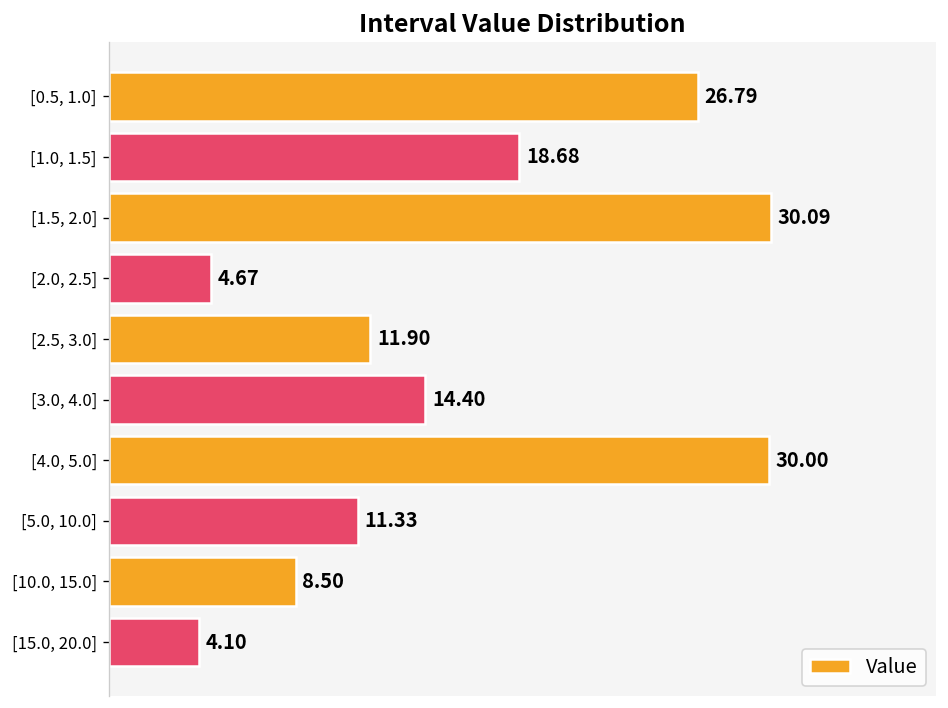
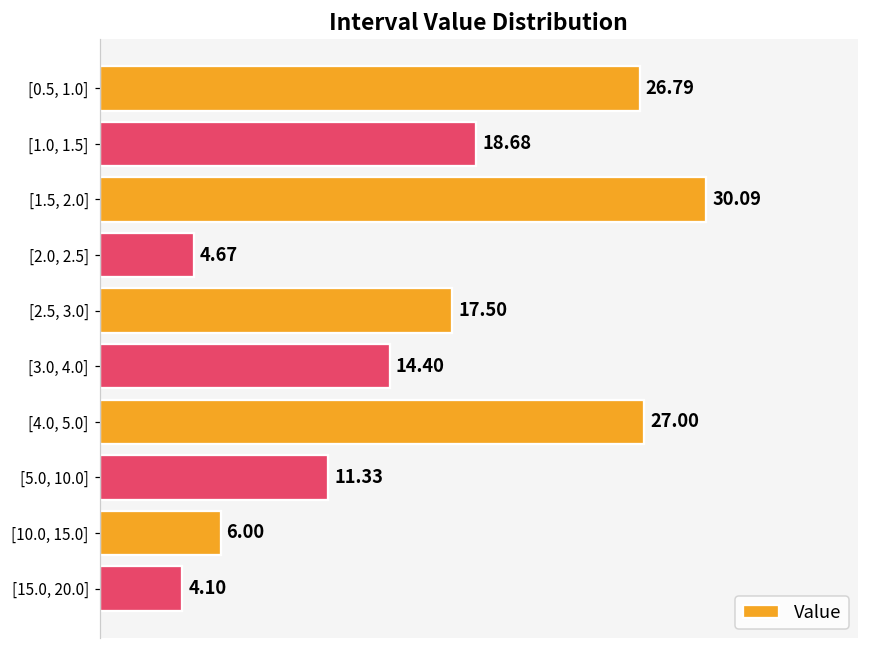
  {
    "[0.5, 1.0]": 26.79,
    "[1.0, 1.5]": 18.68,
    "[1.5, 2.0]": 30.09,
    "[2.0, 2.5]": 4.67,
-   "[2.5, 3.0]": 11.90,
+   "[2.5, 3.0]": 17.50,
    "[3.0, 4.0]": 14.40,
-   "[4.0, 5.0]": 30.00,
+   "[4.0, 5.0]": 27.00,
    "[5.0, 10.0]": 11.33,
-   "[10.0, 15.0]": 8.50,
+   "[10.0, 15.0]": 6.00,
    "[15.0, 20.0]": 4.10
  }
